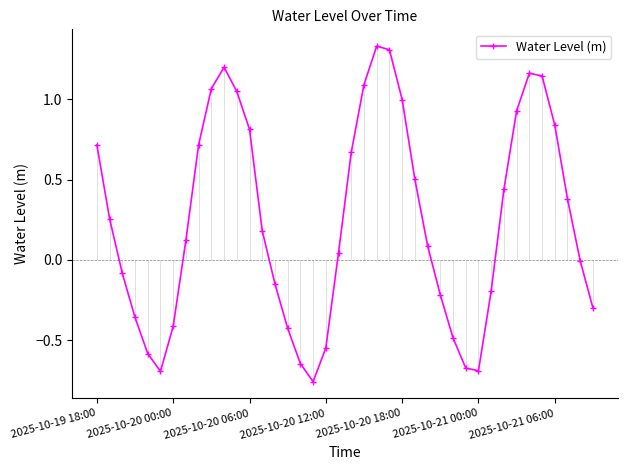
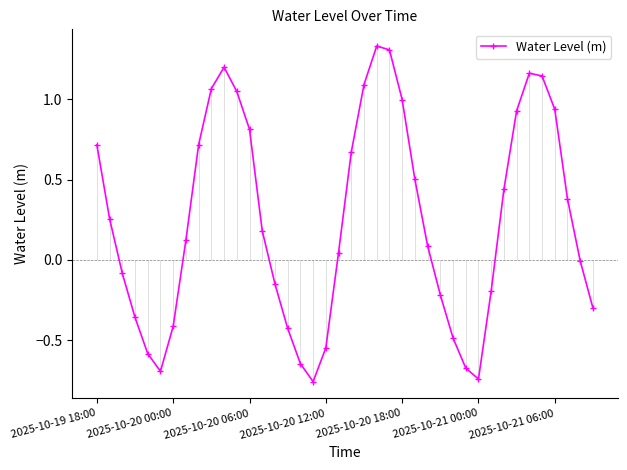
  {
    "2025-10-19 18:00": 0.72,
    "2025-10-20 00:00": -0.41,
    "2025-10-20 06:00": 0.81,
    "2025-10-20 12:00": -0.55,
    "2025-10-20 18:00": 1.00,
-   "2025-10-21 00:00": -0.69,
-   "2025-10-21 06:00": 0.84
+   "2025-10-21 00:00": -0.74,
+   "2025-10-21 06:00": 0.94
  }
